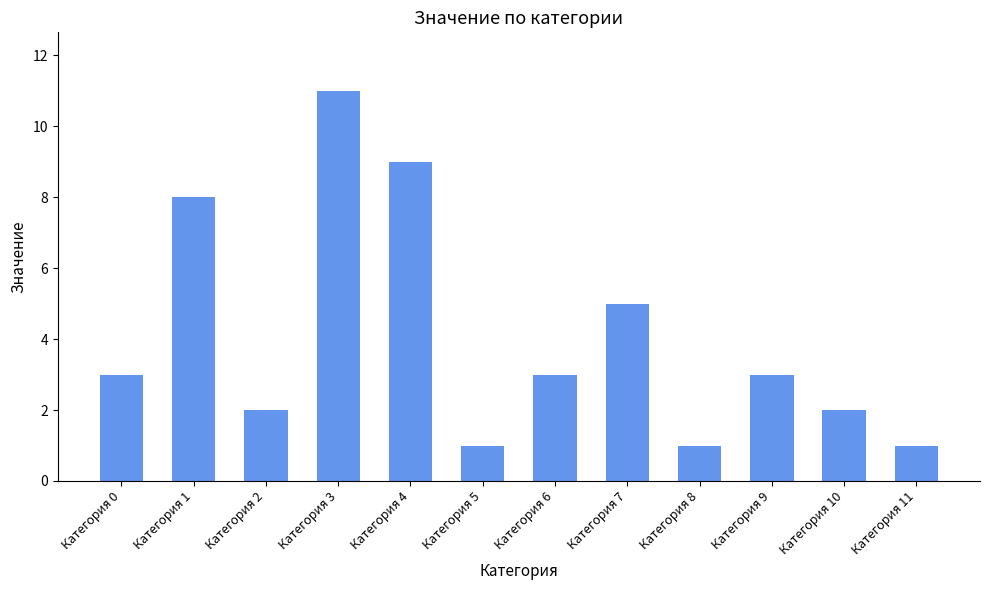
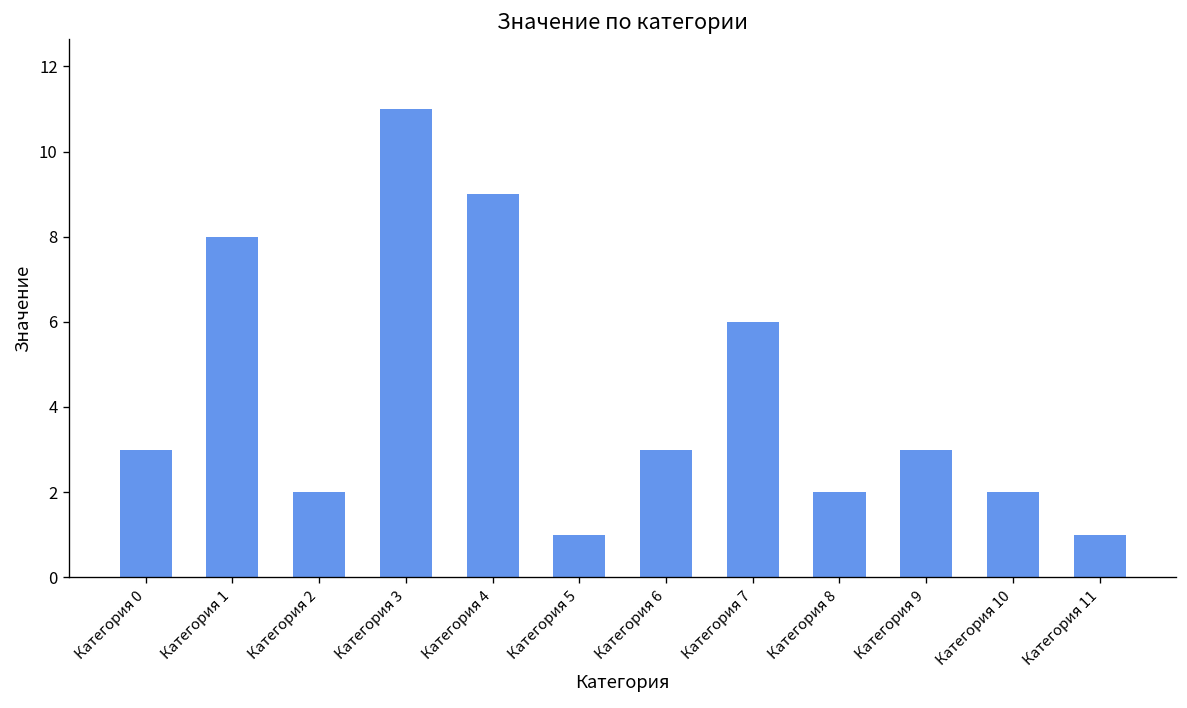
  {
    "Категория 0": 3,
    "Категория 1": 8,
    "Категория 2": 2,
    "Категория 3": 11,
    "Категория 4": 9,
    "Категория 5": 1,
    "Категория 6": 3,
-   "Категория 7": 5,
-   "Категория 8": 1,
+   "Категория 7": 6,
+   "Категория 8": 2,
    "Категория 9": 3,
    "Категория 10": 2,
    "Категория 11": 1
  }
